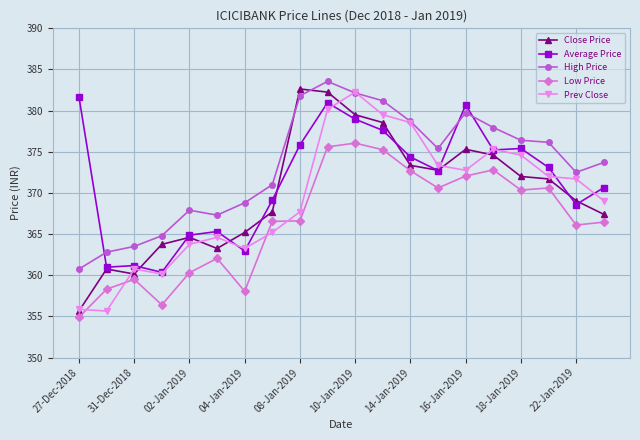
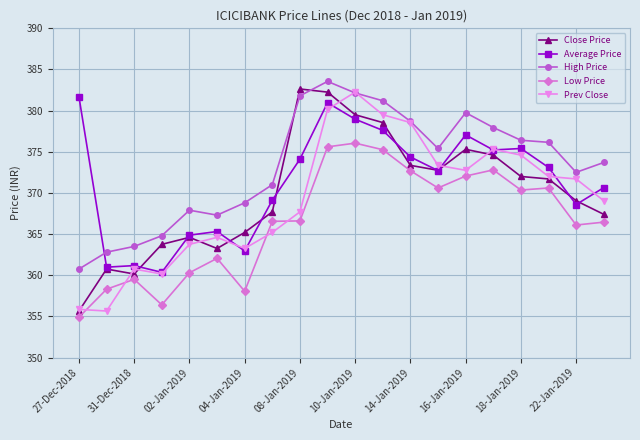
  {
    "Close Price": {
      "31-Dec-2018": 360,
      "04-Jan-2019": 365,
      "08-Jan-2019": 383,
      "10-Jan-2019": 380,
      "14-Jan-2019": 373,
      "16-Jan-2019": 375,
      "18-Jan-2019": 372,
      "22-Jan-2019": 369
    },
    "Average Price": {
      "27-Dec-2018": 382,
      "31-Dec-2018": 361,
-     "08-Jan-2019": 376,
+     "08-Jan-2019": 374,
      "10-Jan-2019": 379,
      "14-Jan-2019": 374,
-     "16-Jan-2019": 381,
+     "16-Jan-2019": 377,
      "18-Jan-2019": 375,
      "22-Jan-2019": 369
    }
  }
